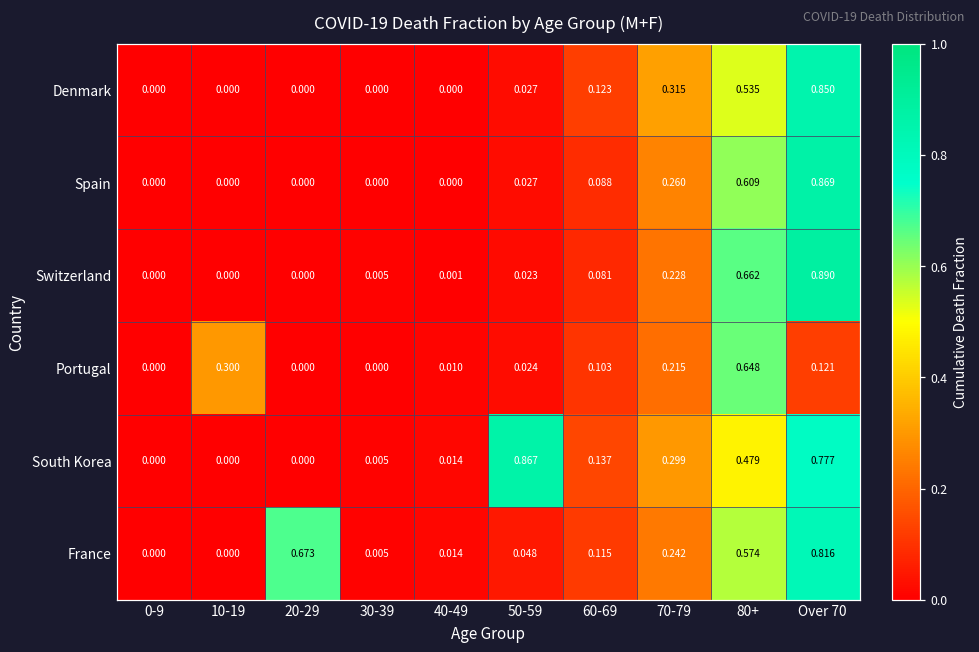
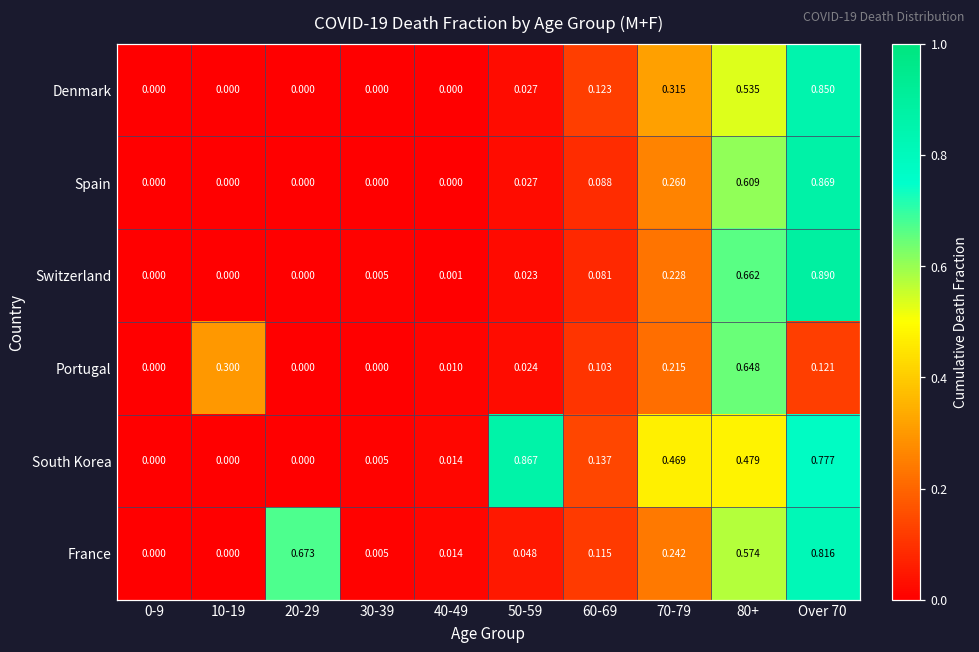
  {
    "Denmark": {
      "0-9": 0.000,
      "10-19": 0.000,
      "20-29": 0.000,
      "30-39": 0.000,
      "40-49": 0.000,
      "50-59": 0.027,
      "60-69": 0.123,
      "70-79": 0.315,
      "80+": 0.535,
      "Over 70": 0.850
    },
    "Spain": {
      "0-9": 0.000,
      "10-19": 0.000,
      "20-29": 0.000,
      "30-39": 0.000,
      "40-49": 0.000,
      "50-59": 0.027,
      "60-69": 0.088,
      "70-79": 0.260,
      "80+": 0.609,
      "Over 70": 0.869
    },
    "Switzerland": {
      "0-9": 0.000,
      "10-19": 0.000,
      "20-29": 0.000,
      "30-39": 0.005,
      "40-49": 0.001,
      "50-59": 0.023,
      "60-69": 0.081,
      "70-79": 0.228,
      "80+": 0.662,
      "Over 70": 0.890
    },
    "Portugal": {
      "0-9": 0.000,
      "10-19": 0.300,
      "20-29": 0.000,
      "30-39": 0.000,
      "40-49": 0.010,
      "50-59": 0.024,
      "60-69": 0.103,
      "70-79": 0.215,
      "80+": 0.648,
      "Over 70": 0.121
    },
    "South Korea": {
      "0-9": 0.000,
      "10-19": 0.000,
      "20-29": 0.000,
      "30-39": 0.005,
      "40-49": 0.014,
      "50-59": 0.867,
      "60-69": 0.137,
-     "70-79": 0.299,
+     "70-79": 0.469,
      "80+": 0.479,
      "Over 70": 0.777
    },
    "France": {
      "0-9": 0.000,
      "10-19": 0.000,
      "20-29": 0.673,
      "30-39": 0.005,
      "40-49": 0.014,
      "50-59": 0.048,
      "60-69": 0.115,
      "70-79": 0.242,
      "80+": 0.574,
      "Over 70": 0.816
    }
  }
